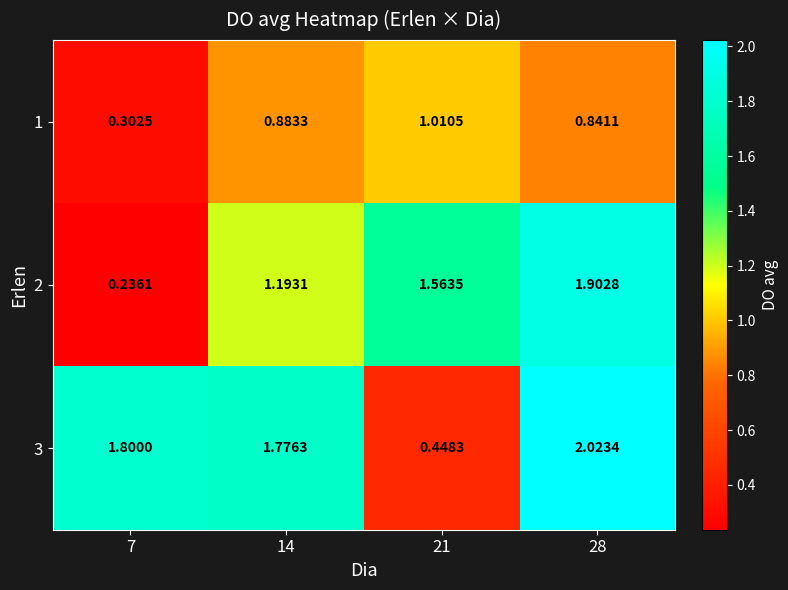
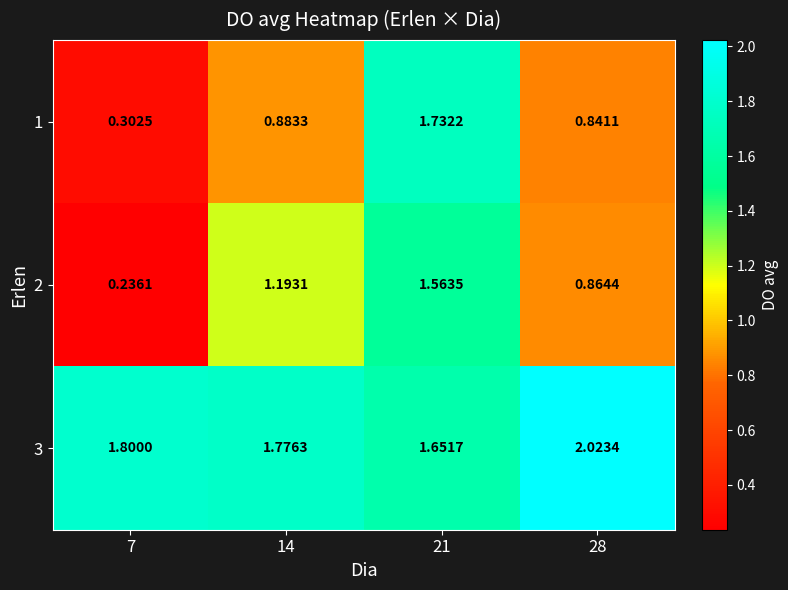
  {
    "1": {
      "7": 0.3025,
      "14": 0.8833,
-     "21": 1.0105,
+     "21": 1.7322,
      "28": 0.8411
    },
    "2": {
      "7": 0.2361,
      "14": 1.1931,
      "21": 1.5635,
-     "28": 1.9028
+     "28": 0.8644
    },
    "3": {
      "7": 1.8000,
      "14": 1.7763,
-     "21": 0.4483,
+     "21": 1.6517,
      "28": 2.0234
    }
  }
